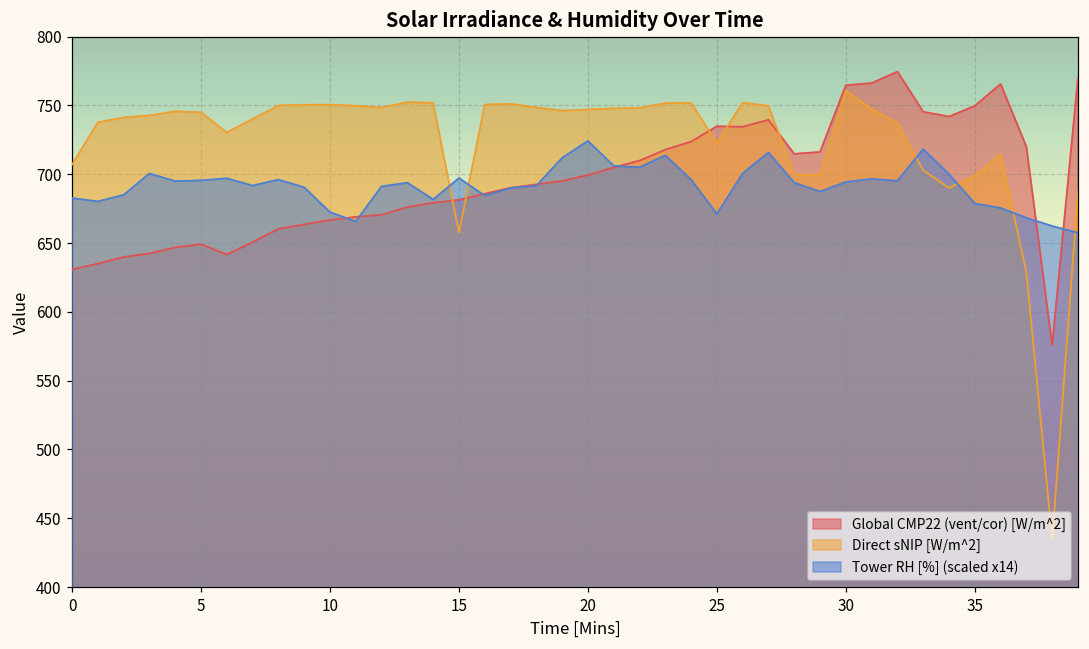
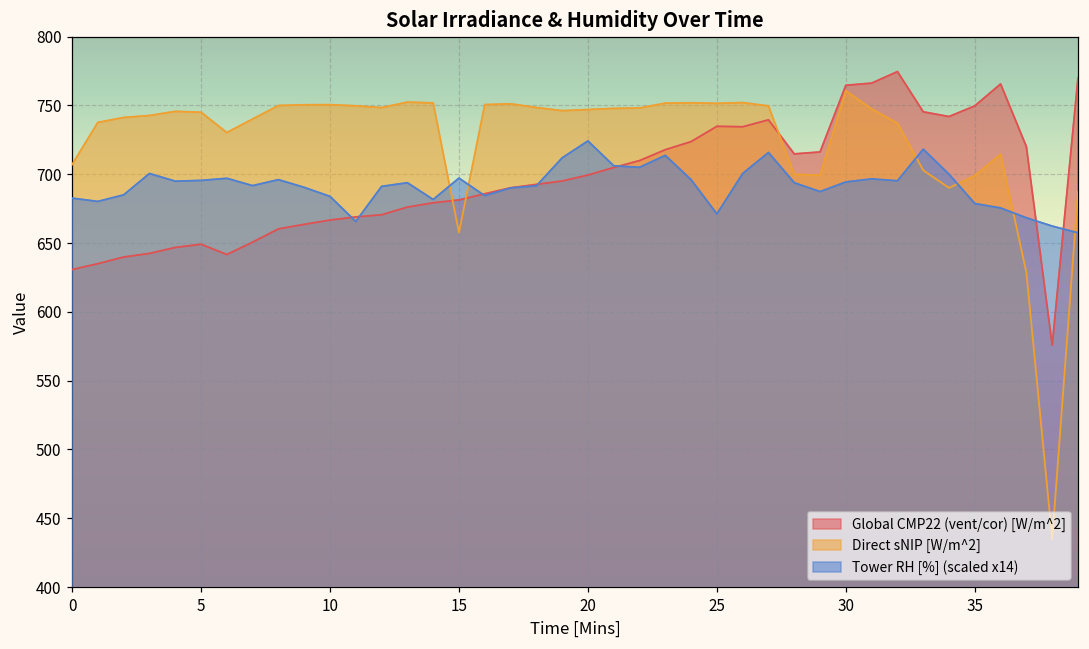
  {
    "Global CMP22 (vent/cor) [W/m^2]": {
      "0": 631,
      "5": 649,
      "10": 667,
      "15": 681,
      "20": 699,
      "25": 735,
      "30": 765,
      "35": 750
    },
    "Direct sNIP [W/m^2]": {
      "0": 707,
      "5": 745,
      "10": 751,
      "15": 658,
      "20": 747,
-     "25": 723,
+     "25": 752,
      "30": 761,
      "35": 699
    },
    "Tower RH [%] (scaled x14)": {
      "0": 683,
      "5": 696,
-     "10": 672,
+     "10": 684,
      "15": 697,
      "20": 724,
      "25": 671,
      "30": 694,
      "35": 679
    }
  }
